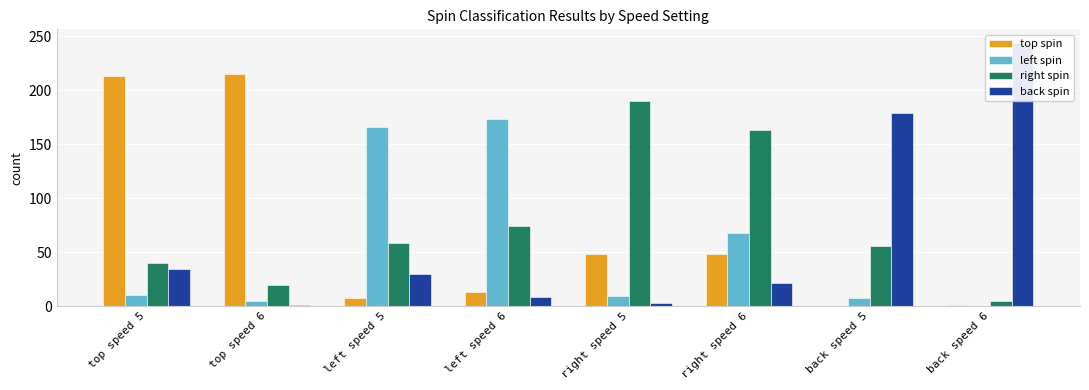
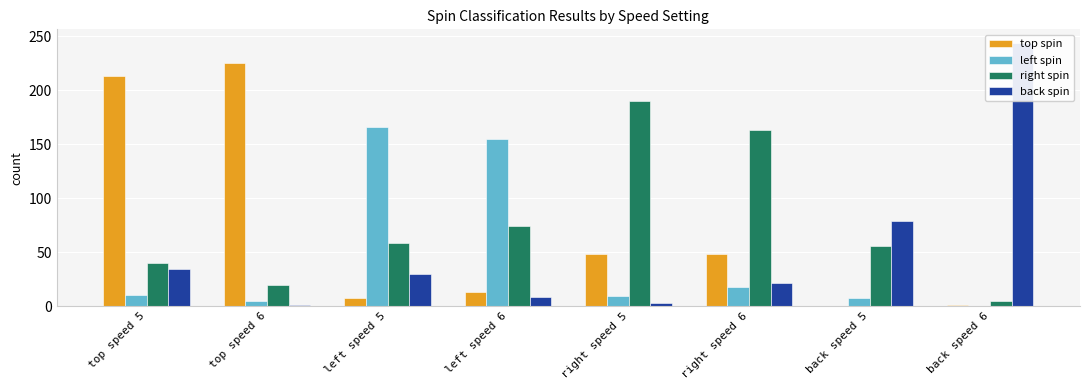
  {
    "top spin": {
      "top speed 5": 213,
-     "top speed 6": 215,
+     "top speed 6": 225,
      "left speed 5": 7,
      "left speed 6": 13,
      "right speed 5": 48,
      "right speed 6": 48,
      "back speed 5": 0
    },
    "left spin": {
      "top speed 5": 10,
      "top speed 6": 5,
      "left speed 5": 166,
-     "left speed 6": 173,
+     "left speed 6": 155,
      "right speed 5": 9,
-     "right speed 6": 68,
+     "right speed 6": 18,
      "back speed 5": 7,
      "back speed 6": 0
    },
    "right spin": {
      "top speed 5": 40,
      "top speed 6": 19,
      "left speed 5": 58,
      "left speed 6": 74,
      "right speed 5": 190,
      "right speed 6": 163,
      "back speed 5": 56,
      "back speed 6": 5
    },
    "back spin": {
      "top speed 5": 34,
      "left speed 5": 29,
      "left speed 6": 8,
      "right speed 5": 3,
      "right speed 6": 21,
-     "back speed 5": 179
+     "back speed 5": 79
    }
  }
